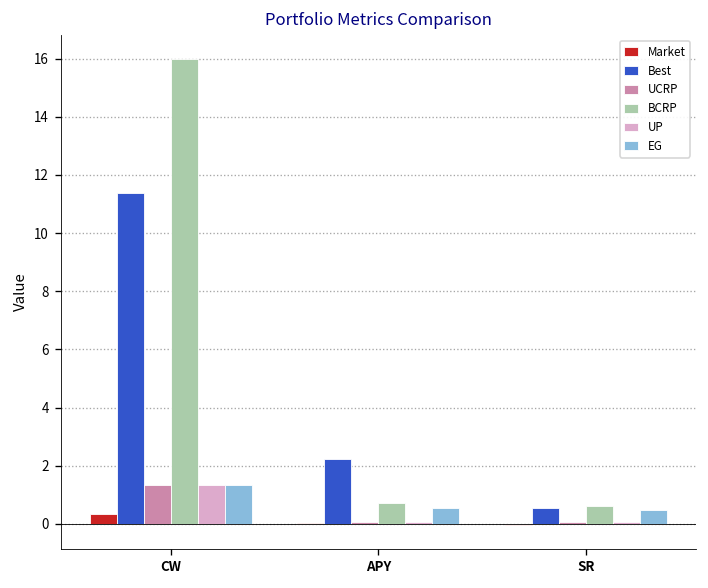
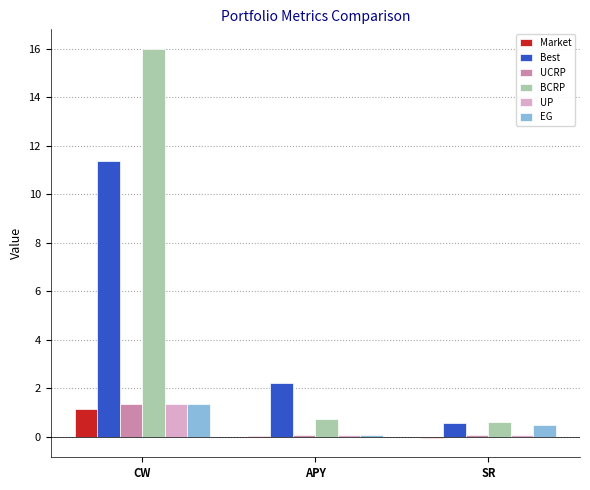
  {
    "Market": {
-     "CW": 0.3
+     "CW": 1.1
    },
    "Best": {
      "CW": 11.4,
      "APY": 2.2,
      "SR": 0.6
    },
    "BCRP": {
      "CW": 16.0,
      "APY": 0.7,
      "SR": 0.6
    },
    "EG": {
      "CW": 1.3,
-     "APY": 0.5,
+     "APY": 0.1,
      "SR": 0.5
    }
  }
